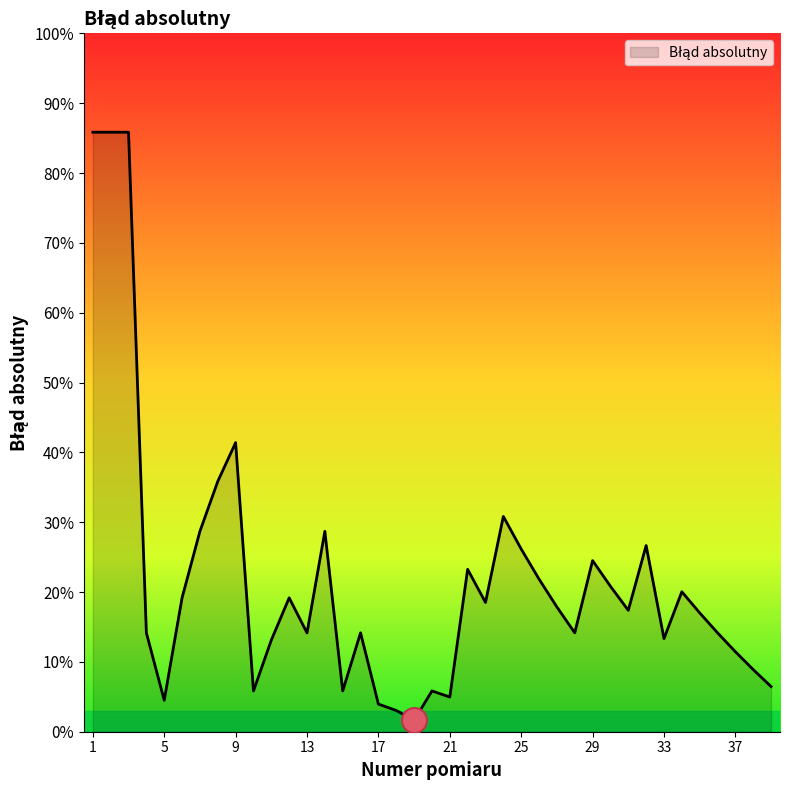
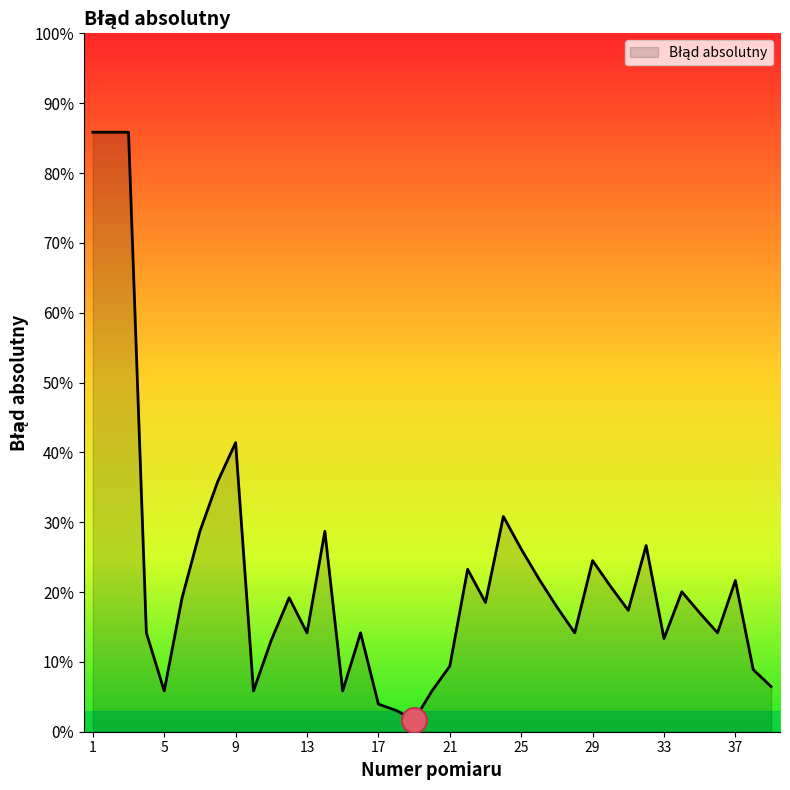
  {
    "Błąd absolutny": {
      "1": "86%",
-     "5": "5%",
+     "5": "6%",
      "9": "41%",
      "13": "14%",
      "17": "4%",
-     "21": "5%",
+     "21": "9%",
      "25": "26%",
      "29": "25%",
      "33": "13%",
-     "37": "11%"
+     "37": "22%"
    }
  }
